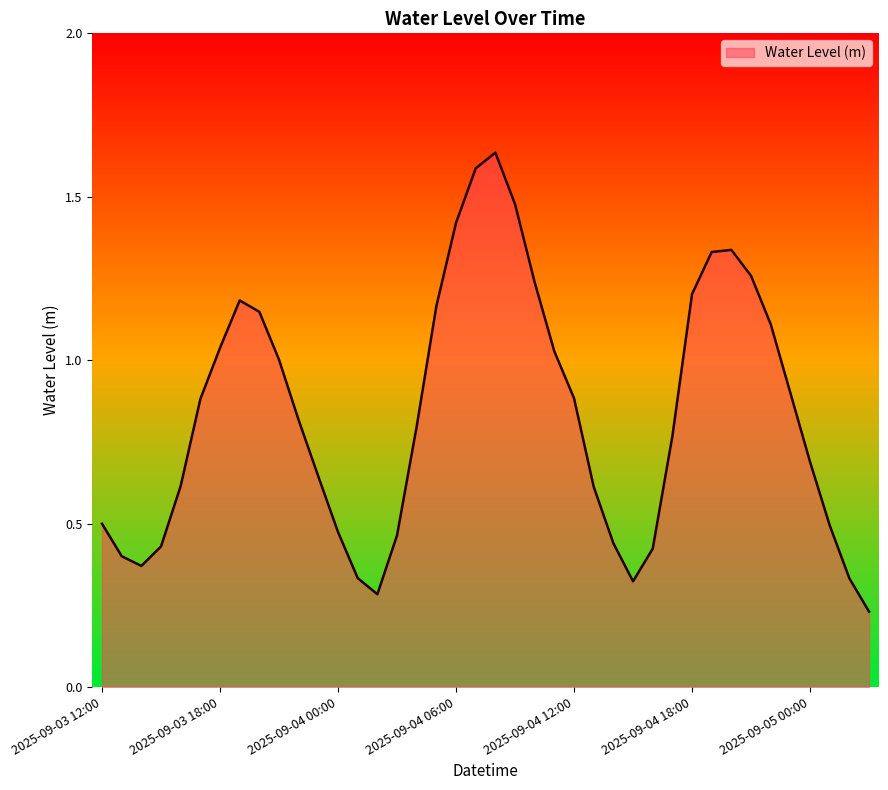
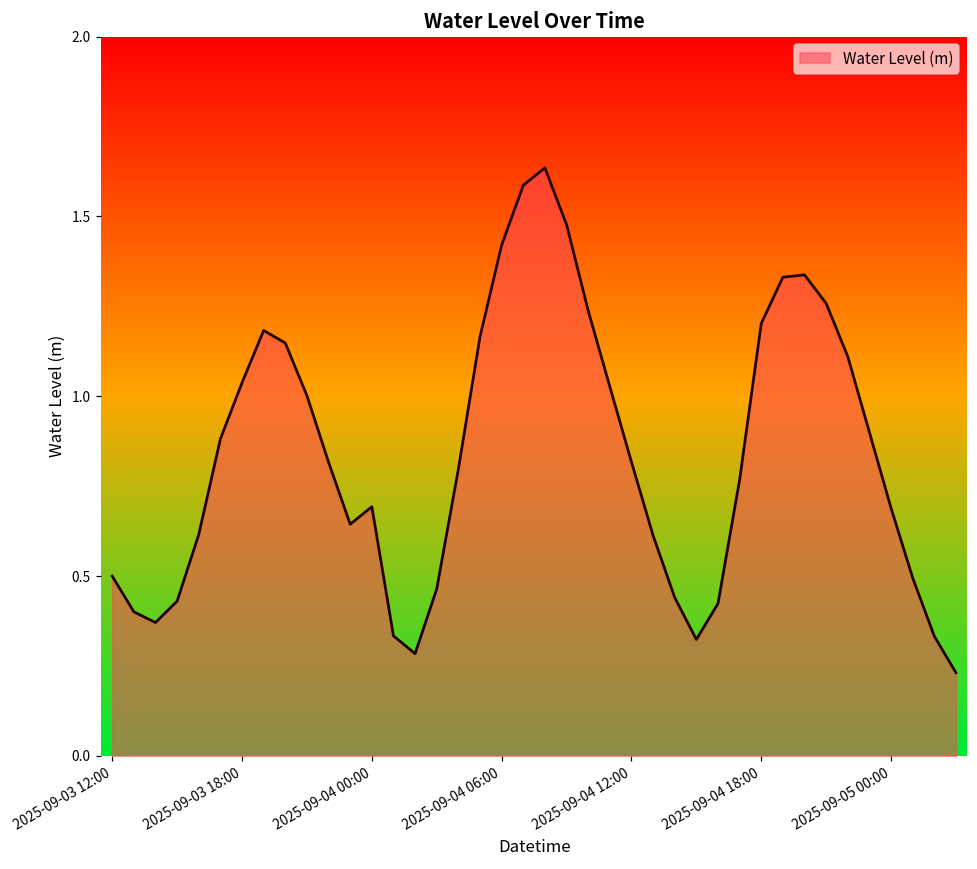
  {
    "2025-09-03 12:00": 0.50,
    "2025-09-03 18:00": 1.04,
-   "2025-09-04 00:00": 0.47,
+   "2025-09-04 00:00": 0.69,
    "2025-09-04 06:00": 1.42,
-   "2025-09-04 12:00": 0.88,
+   "2025-09-04 12:00": 0.82,
    "2025-09-04 18:00": 1.20,
    "2025-09-05 00:00": 0.69
  }
